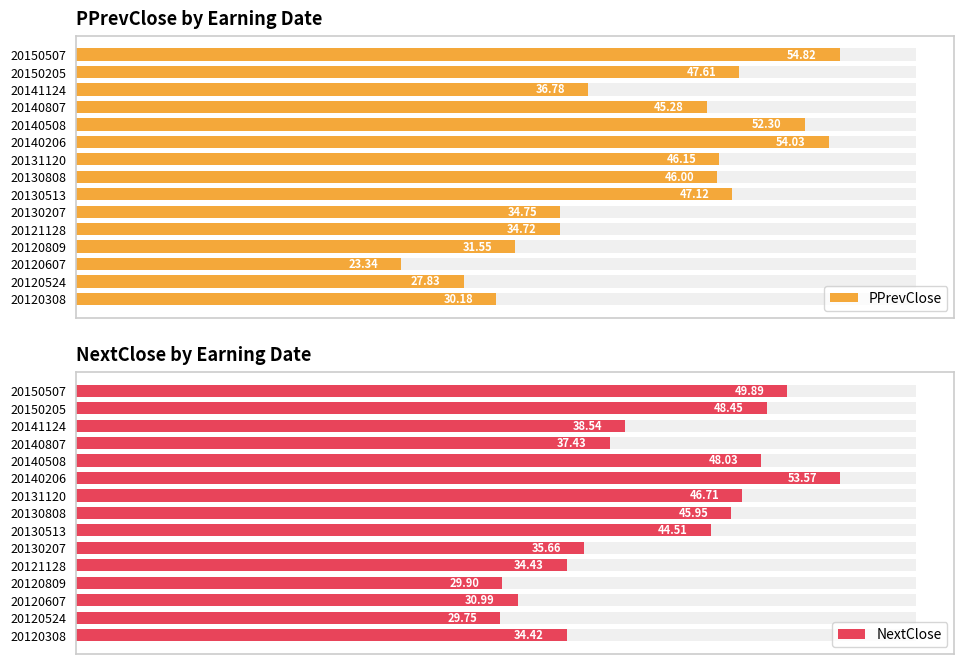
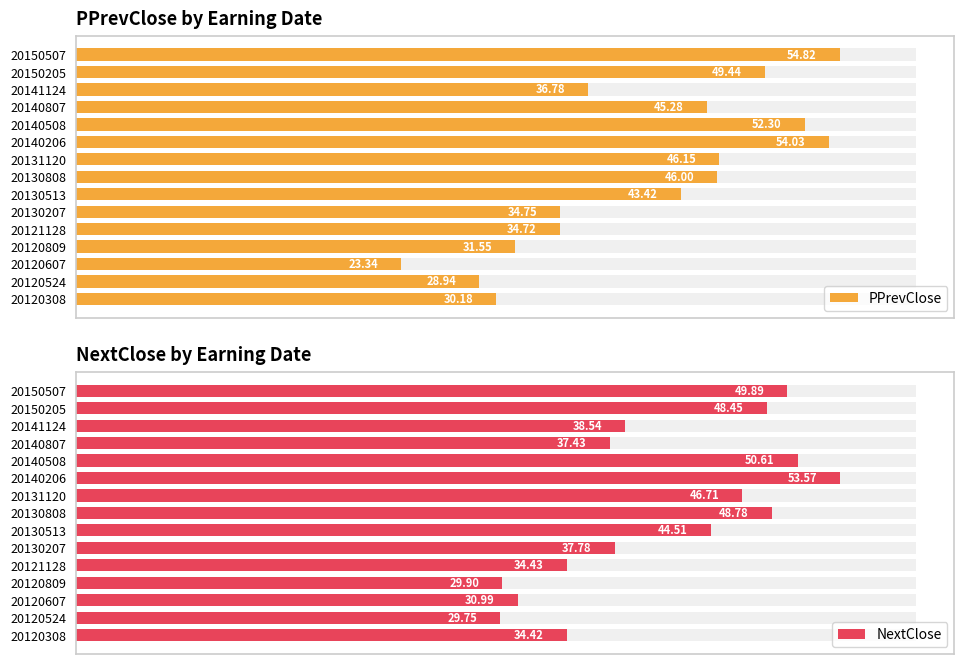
  {
    "PPrevClose by Earning Date": {
      "PPrevClose": {
-       "20150205": 47.61,
-       "20130513": 47.12,
-       "20120524": 27.83
+       "20150205": 49.44,
+       "20130513": 43.42,
+       "20120524": 28.94
      }
    },
    "NextClose by Earning Date": {
      "NextClose": {
-       "20140508": 48.03,
-       "20130808": 45.95,
-       "20130207": 35.66
+       "20140508": 50.61,
+       "20130808": 48.78,
+       "20130207": 37.78
      }
    }
  }
